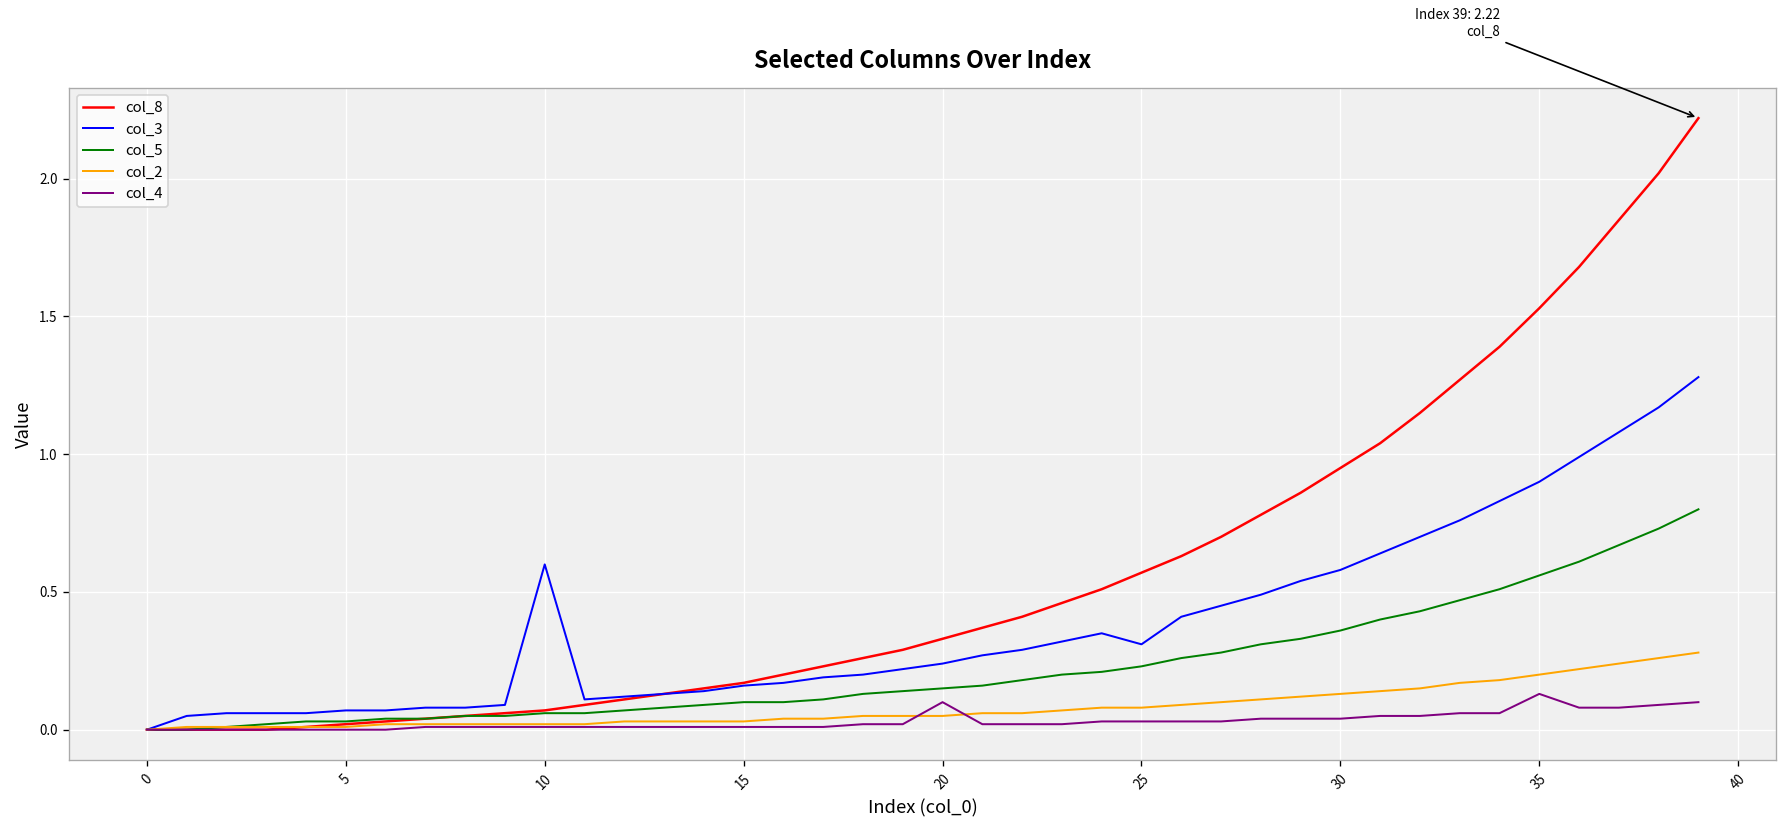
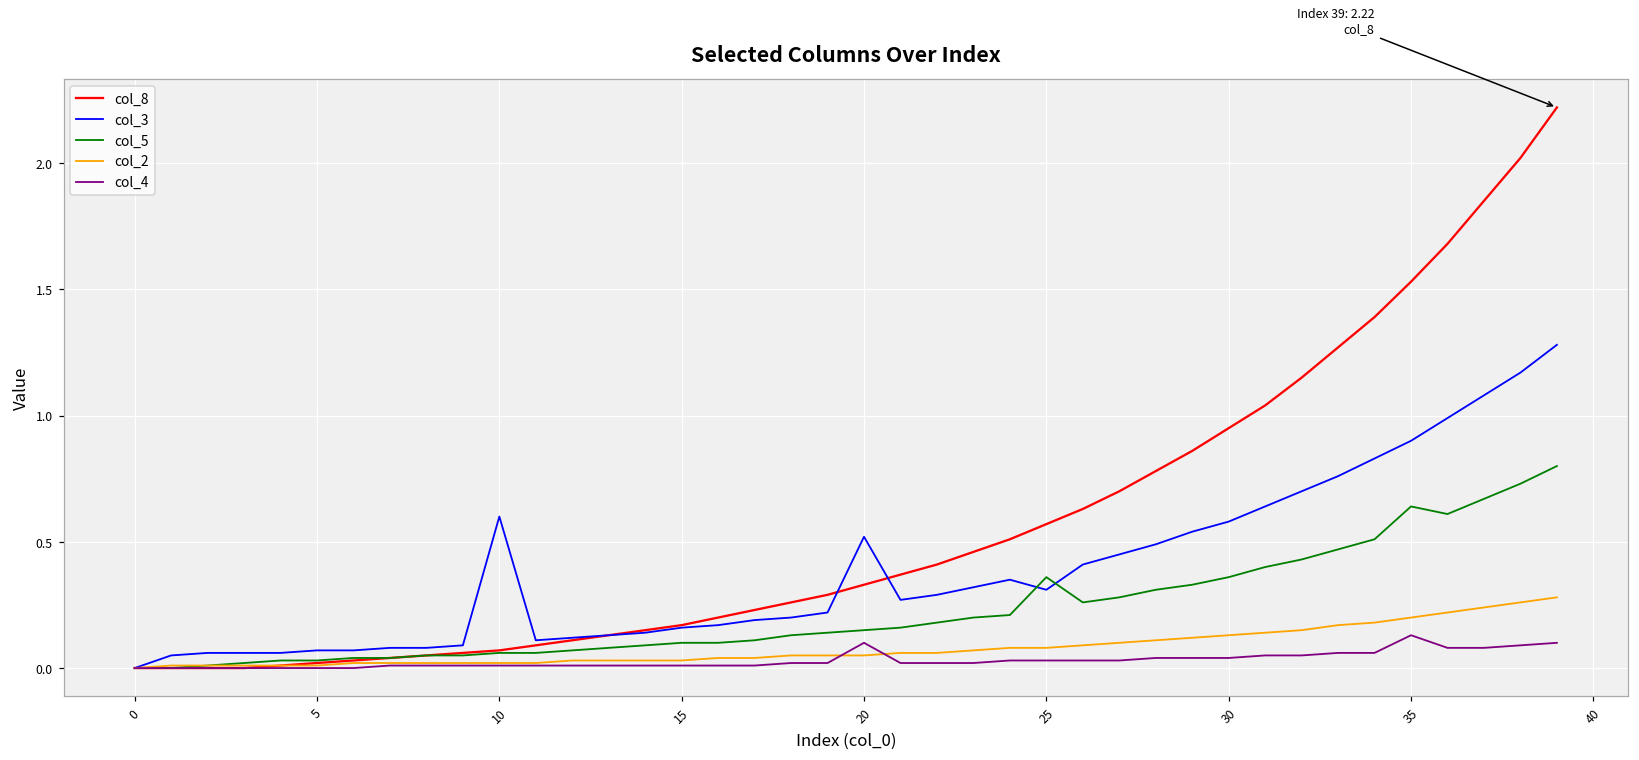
  {
    "col_8": {
      "20": 0.33,
      "25": 0.57,
      "30": 0.95,
      "35": 1.53
    },
    "col_3": {
      "5": 0.07,
      "10": 0.60,
-     "20": 0.24,
+     "20": 0.52,
      "25": 0.31,
      "30": 0.58,
      "35": 0.90
    },
    "col_5": {
      "15": 0.10,
      "20": 0.15,
-     "25": 0.23,
+     "25": 0.36,
      "30": 0.36,
-     "35": 0.56
+     "35": 0.64
    },
    "col_2": {
      "15": 0.03,
      "20": 0.05,
      "25": 0.08,
      "30": 0.13,
      "35": 0.20
    },
    "col_4": {
      "15": 0.01,
      "20": 0.10,
      "25": 0.03,
      "30": 0.04,
      "35": 0.13
    }
  }
